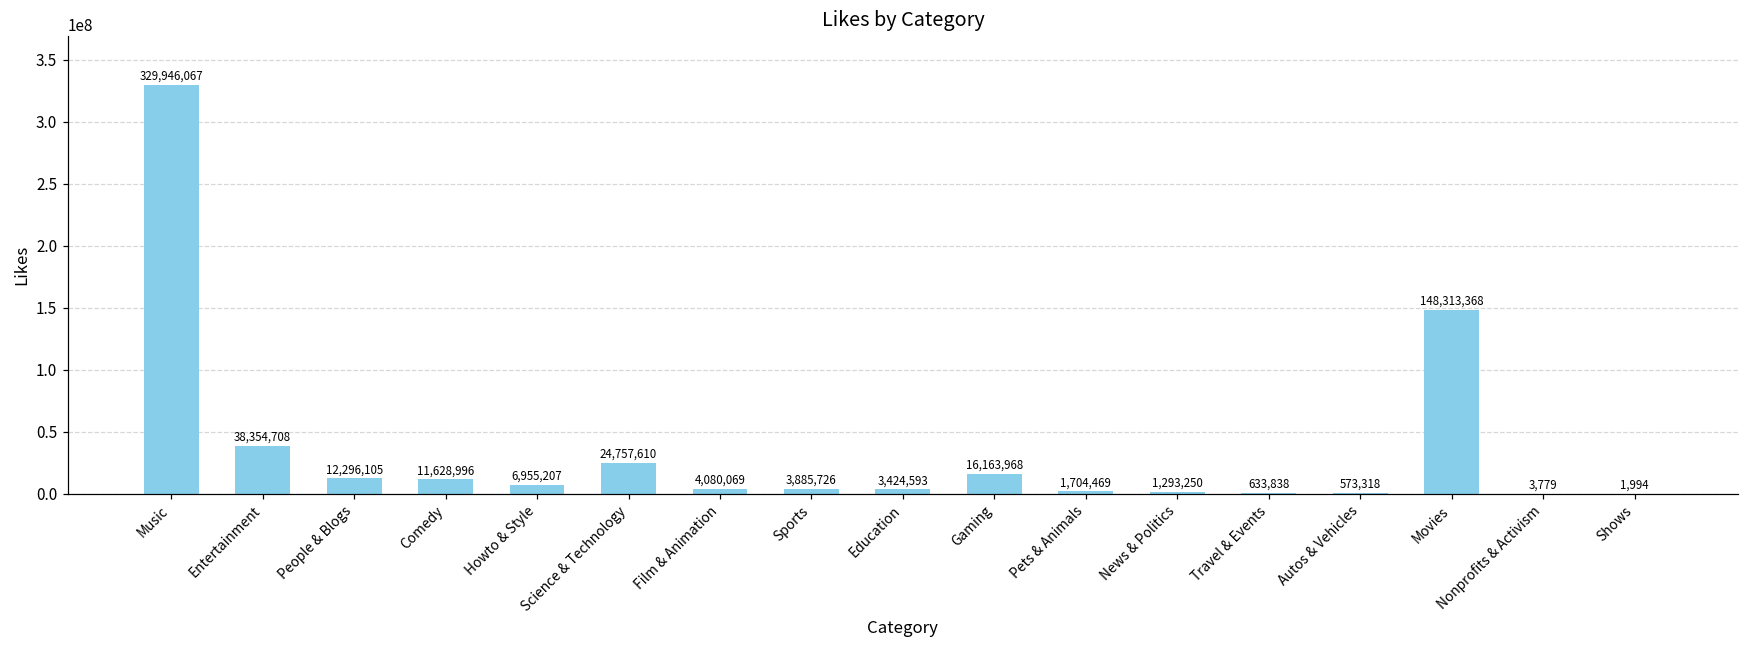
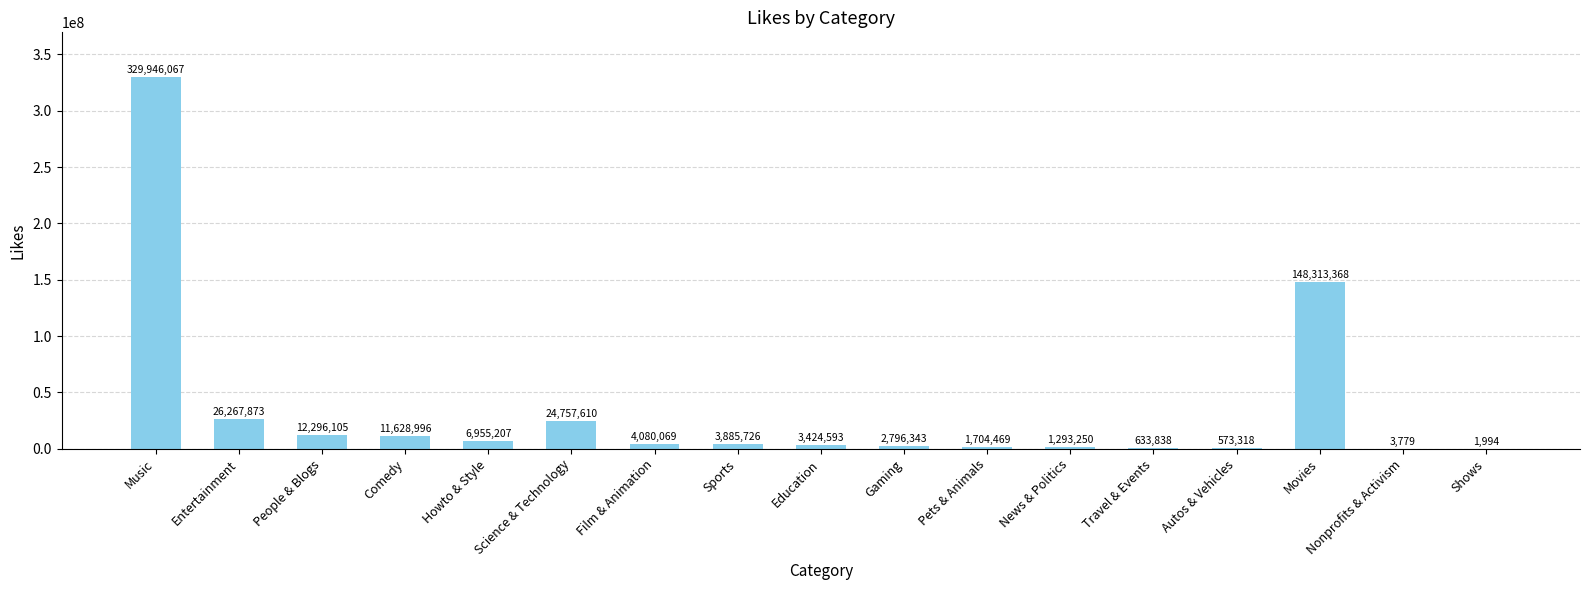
  {
    "Music": "329,946,067",
-   "Entertainment": "38,354,708",
+   "Entertainment": "26,267,873",
    "People & Blogs": "12,296,105",
    "Comedy": "11,628,996",
    "Howto & Style": "6,955,207",
    "Science & Technology": "24,757,610",
    "Film & Animation": "4,080,069",
    "Sports": "3,885,726",
    "Education": "3,424,593",
-   "Gaming": "16,163,968",
+   "Gaming": "2,796,343",
    "Pets & Animals": "1,704,469",
    "News & Politics": "1,293,250",
    "Travel & Events": "633,838",
    "Autos & Vehicles": "573,318",
    "Movies": "148,313,368",
    "Nonprofits & Activism": "3,779",
    "Shows": "1,994"
  }
